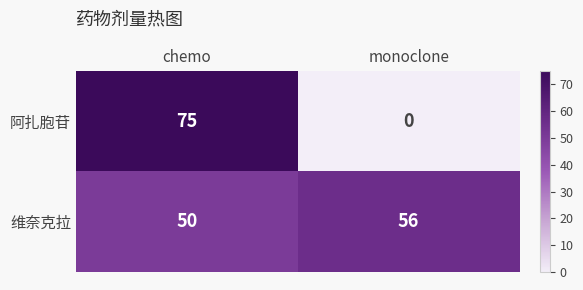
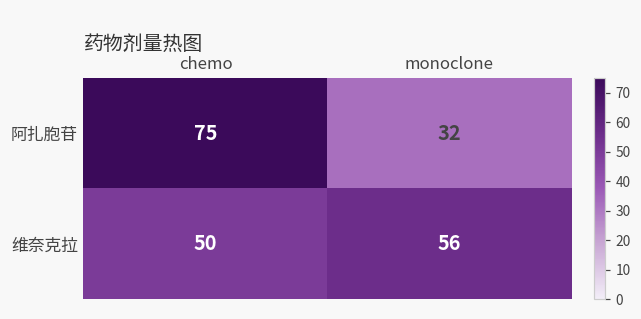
  {
    "阿扎胞苷": {
      "chemo": 75,
-     "monoclone": 0
+     "monoclone": 32
    },
    "维奈克拉": {
      "chemo": 50,
      "monoclone": 56
    }
  }
